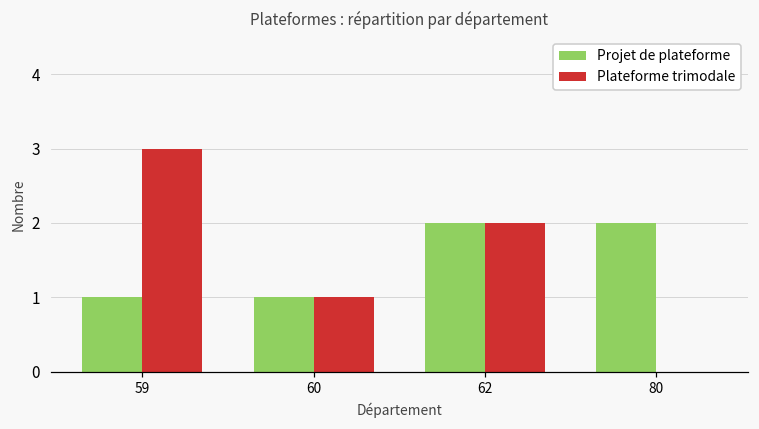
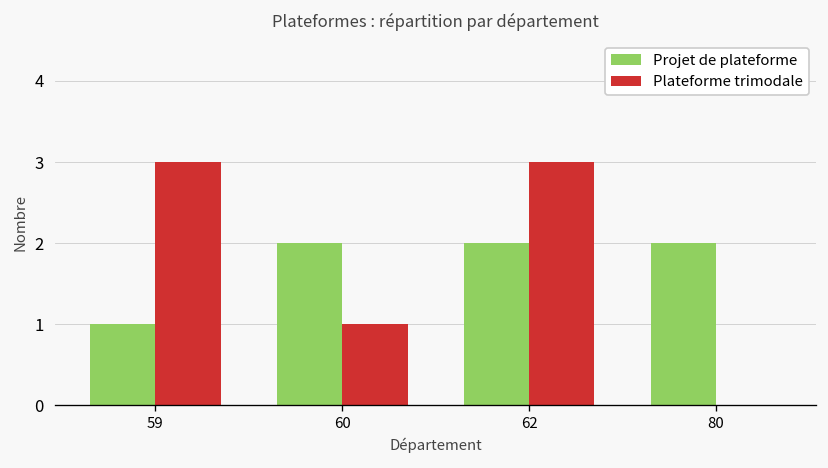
  {
    "Projet de plateforme": {
      "59": 1,
-     "60": 1,
+     "60": 2,
      "62": 2,
      "80": 2
    },
    "Plateforme trimodale": {
      "59": 3,
      "60": 1,
-     "62": 2,
+     "62": 3,
      "80": 0
    }
  }
